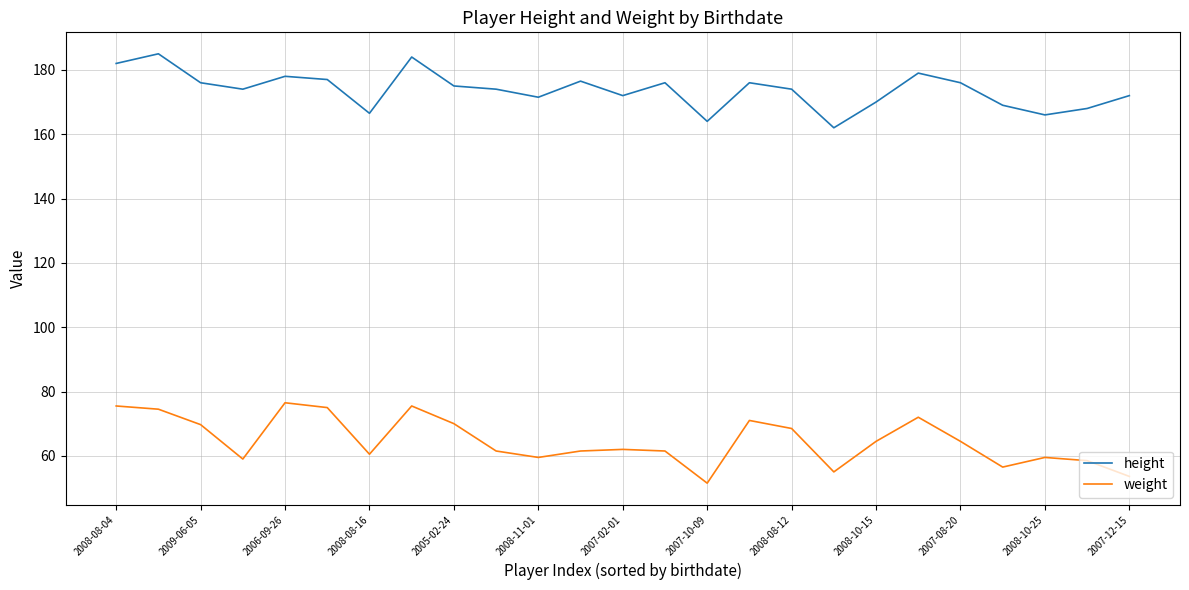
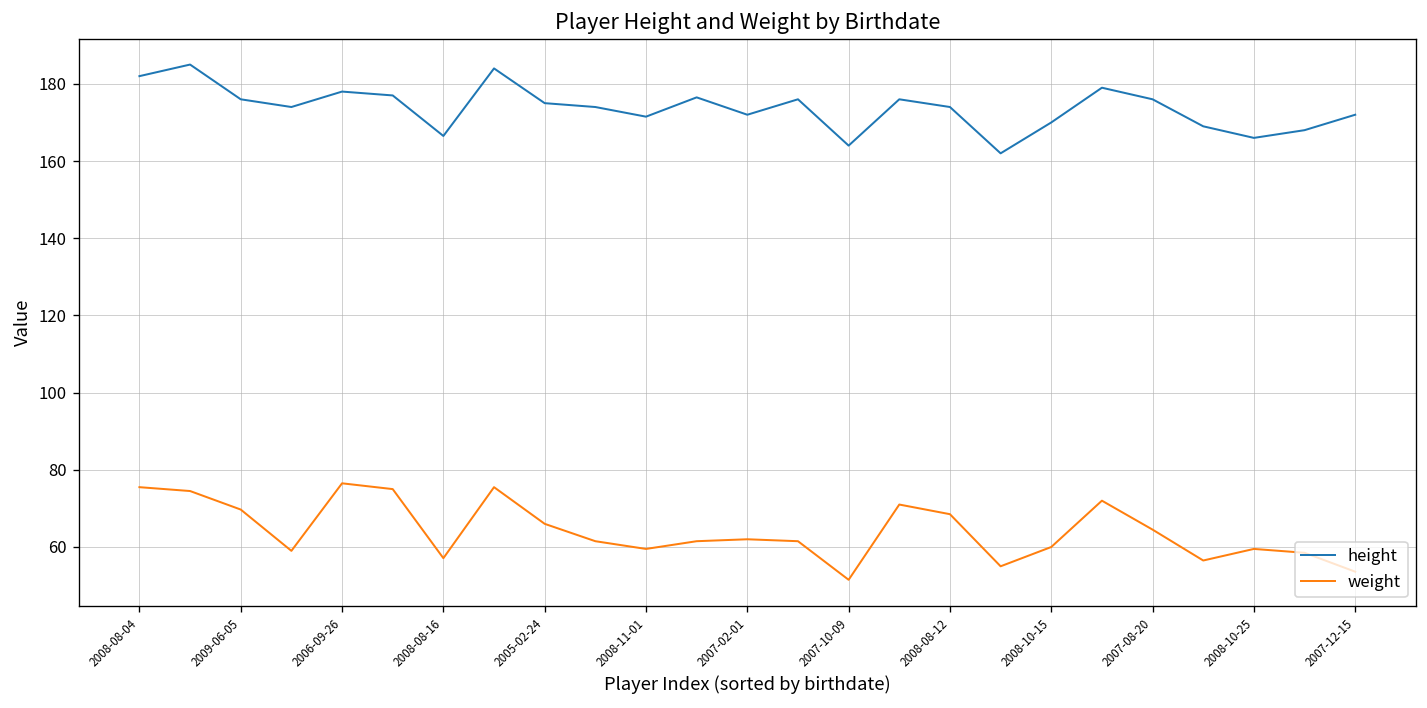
  {
    "height": {
      "2008-08-04": 182,
      "2009-06-05": 176,
      "2006-09-26": 178,
      "2008-08-16": 167,
      "2005-02-24": 175,
      "2008-11-01": 172,
      "2007-02-01": 172,
      "2007-10-09": 164,
      "2008-08-12": 174,
      "2008-10-15": 170,
      "2007-08-20": 176,
      "2008-10-25": 166,
      "2007-12-15": 172
    },
    "weight": {
      "2008-08-04": 76,
      "2009-06-05": 70,
      "2006-09-26": 77,
-     "2008-08-16": 61,
-     "2005-02-24": 70,
+     "2008-08-16": 57,
+     "2005-02-24": 66,
      "2008-11-01": 60,
      "2007-02-01": 62,
      "2007-10-09": 52,
      "2008-08-12": 69,
-     "2008-10-15": 65,
+     "2008-10-15": 60,
      "2007-08-20": 65,
      "2008-10-25": 60
    }
  }
